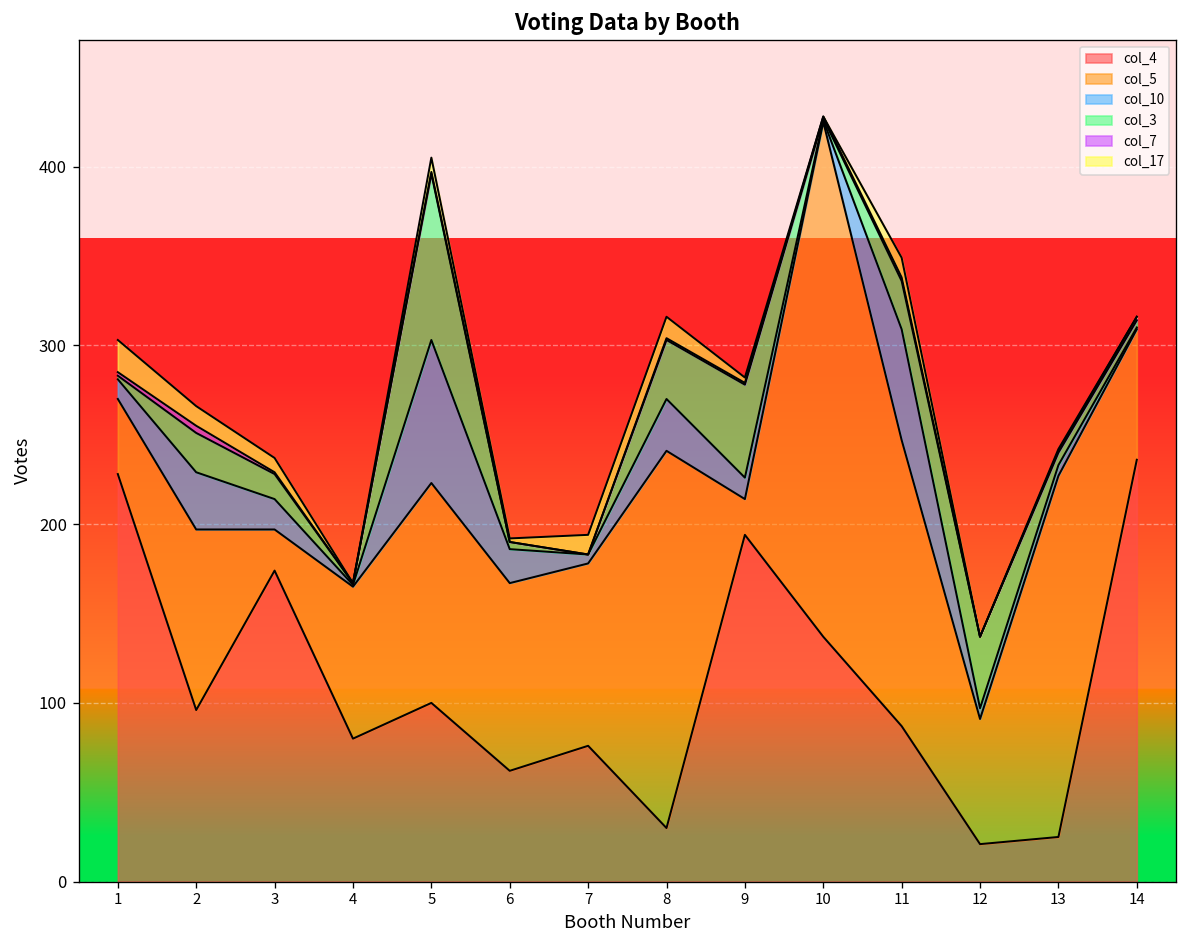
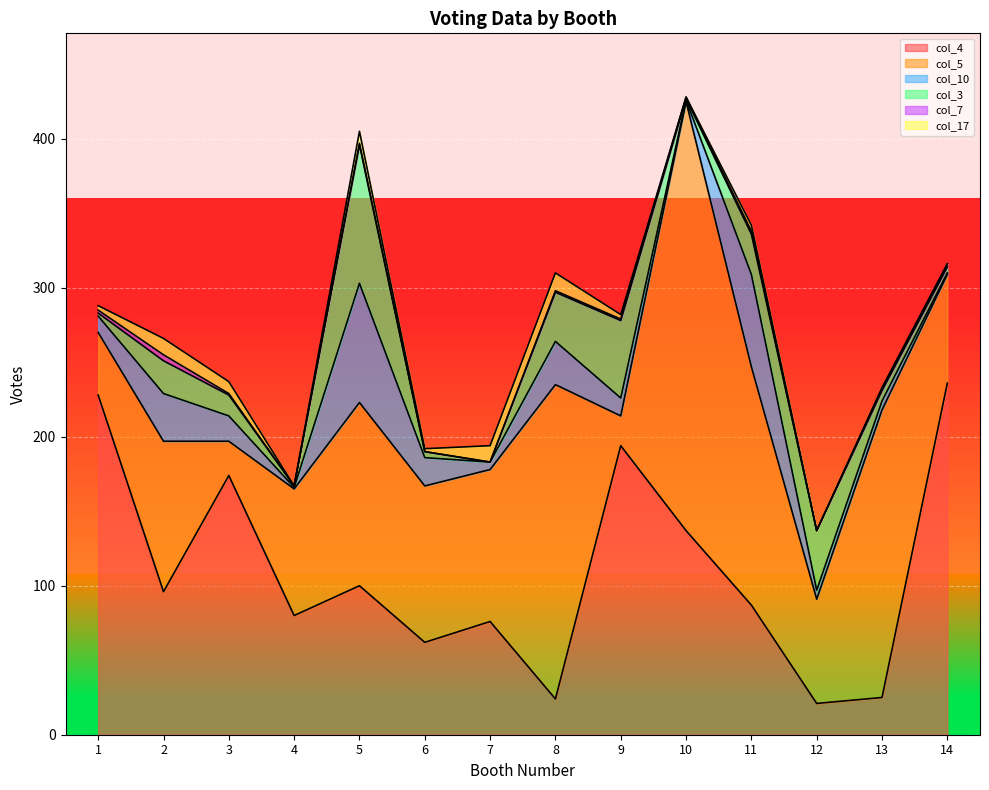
  {
    "col_4": {
      "1": 228,
      "2": 96,
      "3": 174,
      "4": 80,
      "5": 100,
      "6": 62,
      "7": 76,
-     "8": 30,
+     "8": 24,
      "9": 194,
      "10": 137,
      "11": 87,
      "12": 21,
      "13": 25,
      "14": 236
    },
    "col_5": {
      "1": 42,
      "2": 101,
      "3": 23,
      "5": 123,
      "6": 105,
      "7": 102,
      "8": 211,
      "9": 20,
      "11": 160,
      "12": 70,
-     "13": 202
+     "13": 193
    },
    "col_10": {
      "1": 11,
      "2": 32,
      "3": 17,
      "5": 80,
      "6": 19,
      "8": 29,
      "9": 12,
      "11": 62,
      "12": 6,
      "13": 6
    },
    "col_3": {
      "1": 2,
      "2": 22,
      "11": 27,
      "14": 4
    },
    "col_7": {
      "1": 2,
      "2": 4,
      "11": 2
    },
    "col_17": {
-     "1": 18,
+     "1": 3,
      "2": 11,
      "3": 8,
      "5": 8,
      "6": 2,
      "7": 11,
      "8": 12,
      "9": 3,
-     "11": 11
+     "11": 4
    }
  }
